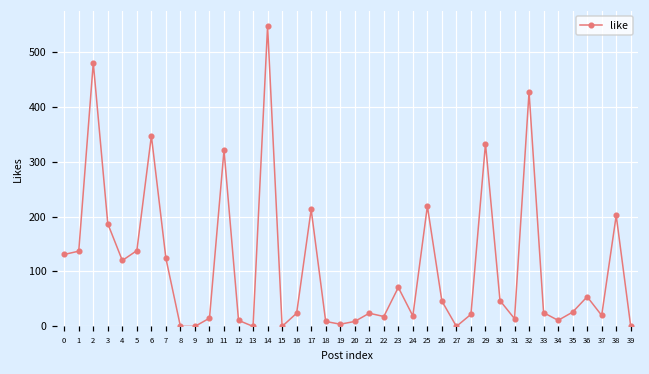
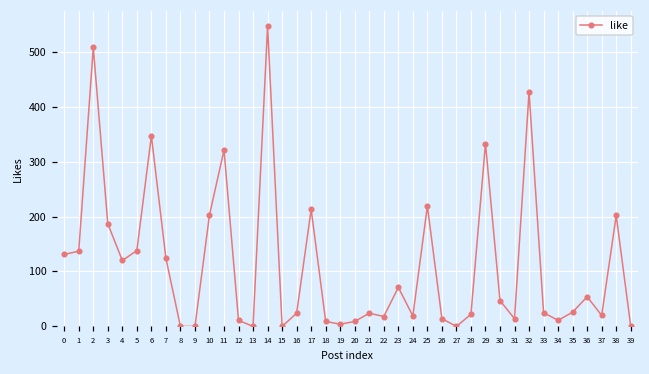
  {
    "0": 130,
    "1": 140,
-   "2": 480,
+   "2": 510,
    "3": 190,
    "4": 120,
    "5": 140,
    "6": 350,
    "7": 120,
    "8": 0,
    "9": 0,
-   "10": 20,
+   "10": 200,
    "11": 320,
    "12": 10,
    "13": 0,
    "14": 550,
    "15": 0,
    "16": 20,
    "17": 210,
    "18": 10,
    "19": 0,
    "20": 10,
    "21": 20,
    "22": 20,
    "23": 70,
    "24": 20,
    "25": 220,
-   "26": 50,
+   "26": 10,
    "27": 0,
    "28": 20,
    "29": 330,
    "30": 50,
    "31": 10,
    "32": 430,
    "33": 30,
    "34": 10,
    "35": 30,
    "36": 50,
    "37": 20,
    "38": 200,
    "39": 0
  }
